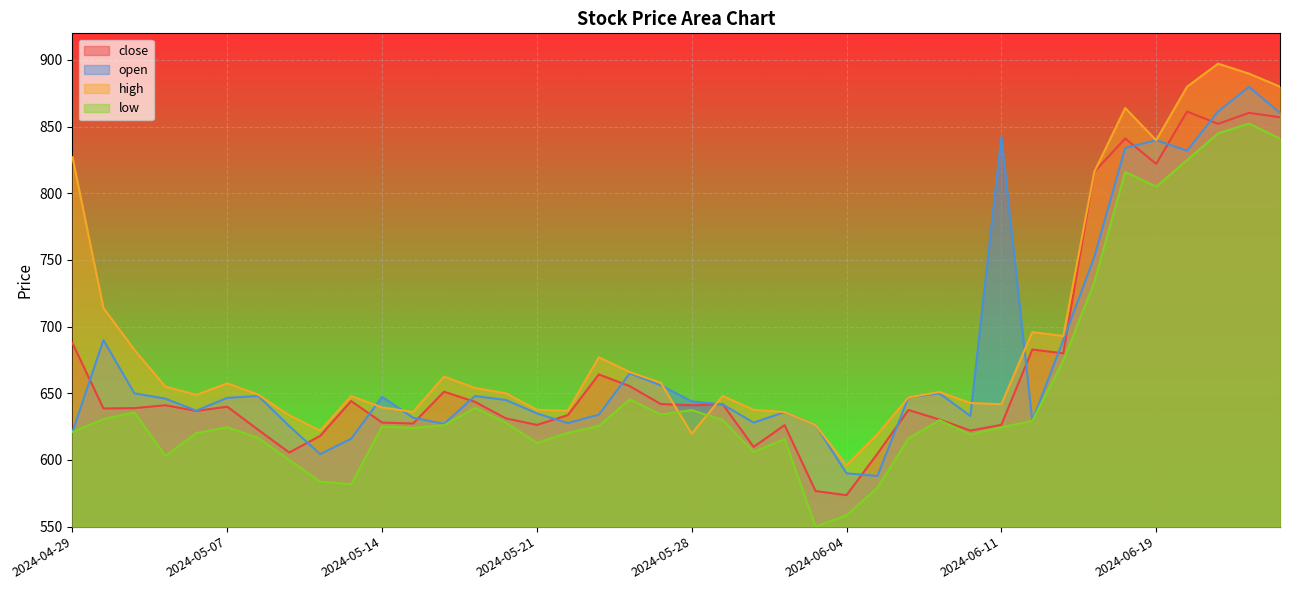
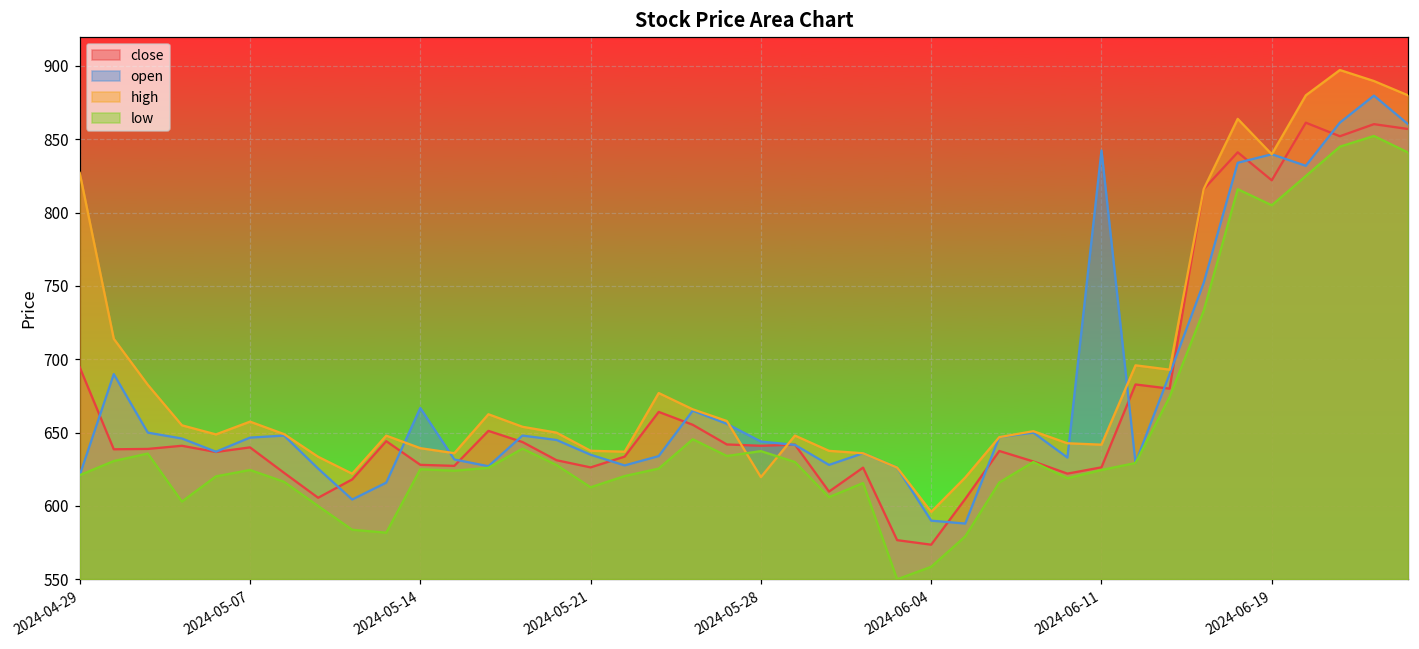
  {
    "close": {
-     "2024-04-29": 688,
+     "2024-04-29": 695,
      "2024-05-07": 640,
      "2024-05-14": 628,
      "2024-05-21": 626,
      "2024-05-28": 641,
      "2024-06-04": 574,
      "2024-06-19": 822
    },
    "open": {
      "2024-05-07": 647,
-     "2024-05-14": 647,
+     "2024-05-14": 667,
      "2024-05-21": 635,
      "2024-05-28": 644,
      "2024-06-04": 590,
      "2024-06-11": 842
    },
    "high": {
      "2024-04-29": 827,
      "2024-05-07": 658,
      "2024-05-14": 639,
      "2024-05-21": 638,
      "2024-05-28": 620,
      "2024-06-04": 596,
      "2024-06-11": 642
    },
    "low": {
      "2024-05-07": 625,
      "2024-05-14": 625,
      "2024-05-21": 613,
      "2024-05-28": 637,
      "2024-06-04": 559,
      "2024-06-19": 805
    }
  }
